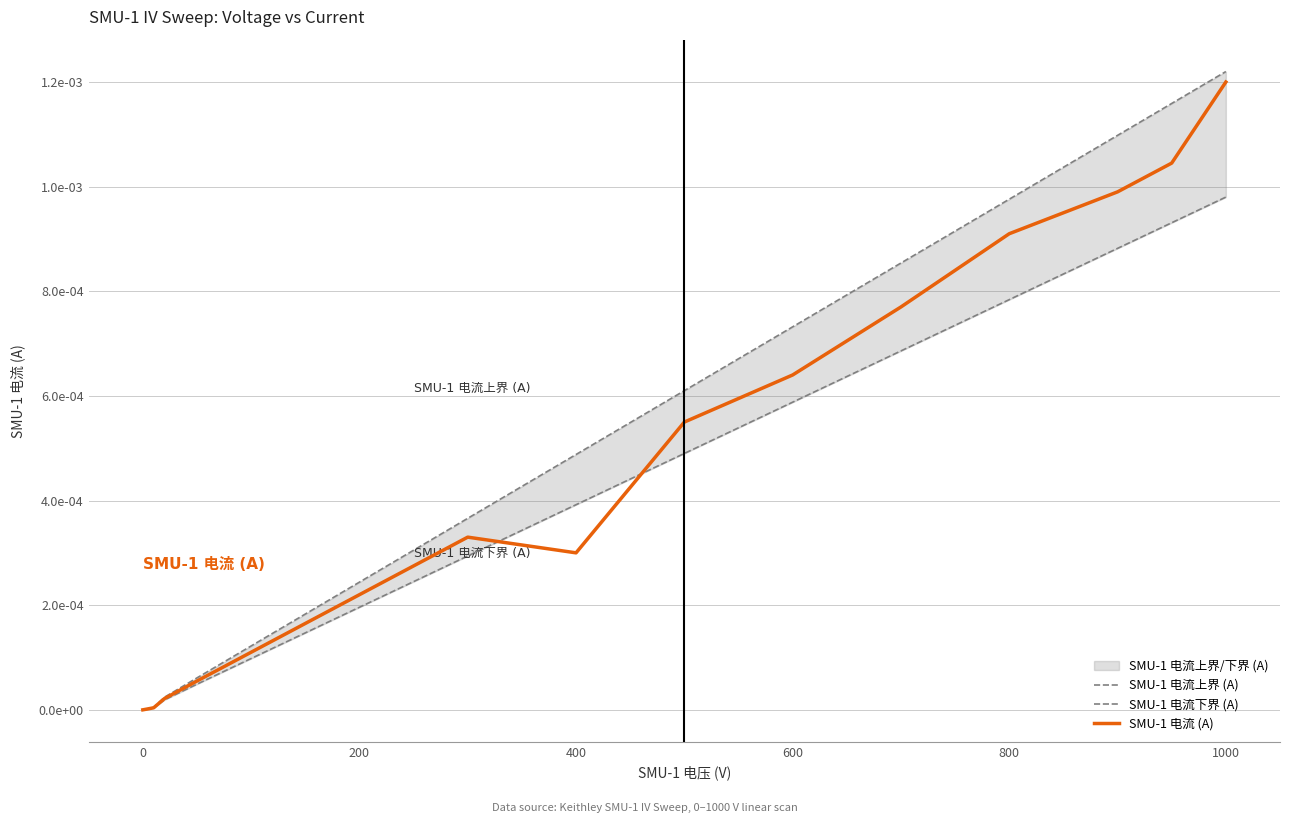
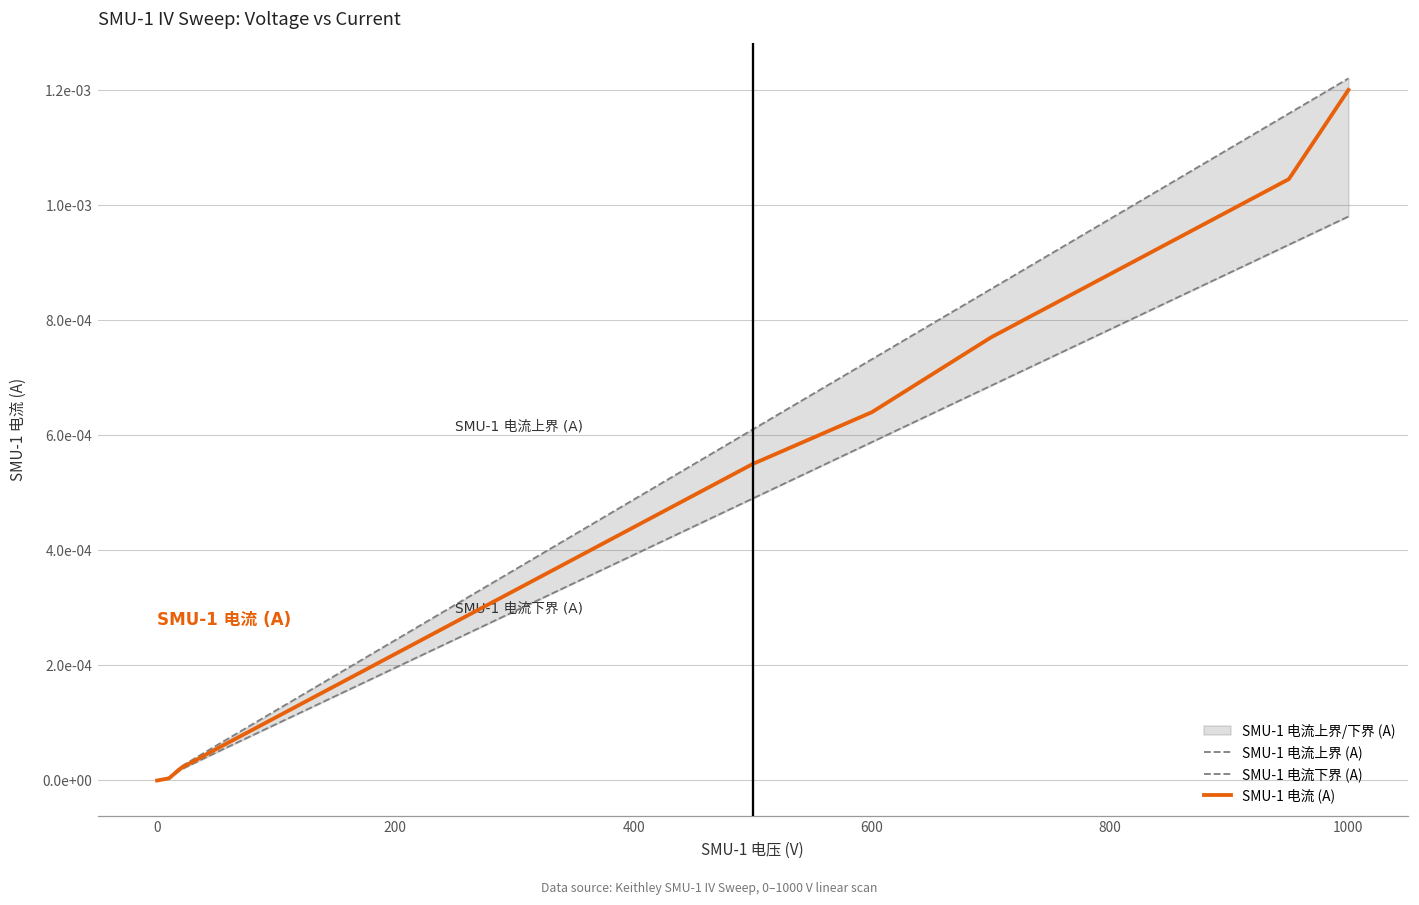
  {
    "SMU-1 电流 (A)": {
      "200": 0.00022,
-     "400": 0.00030,
+     "400": 0.00044,
      "600": 0.00064,
-     "800": 0.00091,
+     "800": 0.00088,
      "1000": 0.00120
    }
  }
